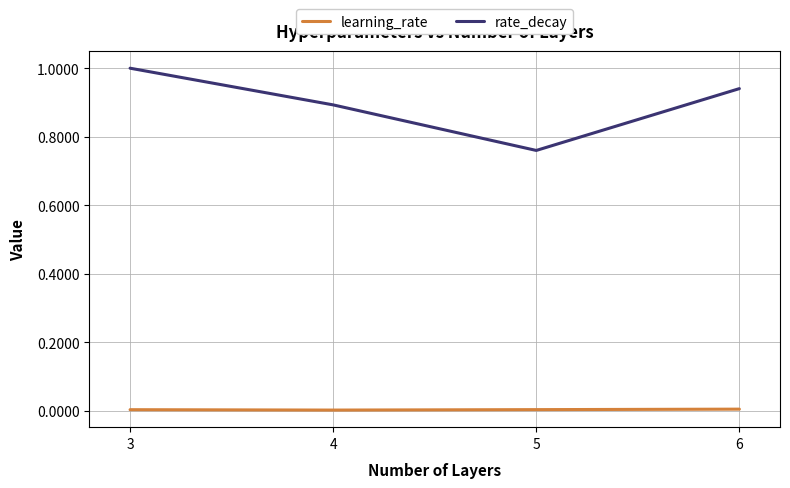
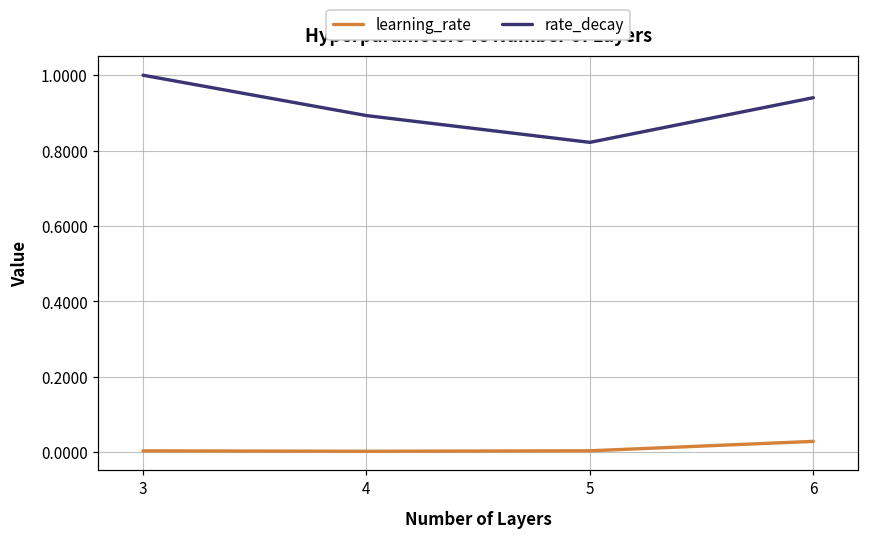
  {
    "learning_rate": {
      "3": 0.00,
      "4": 0.00,
      "5": 0.00,
-     "6": 0.00
+     "6": 0.03
    },
    "rate_decay": {
      "3": 1.00,
      "4": 0.89,
-     "5": 0.76,
+     "5": 0.82,
      "6": 0.94
    }
  }
